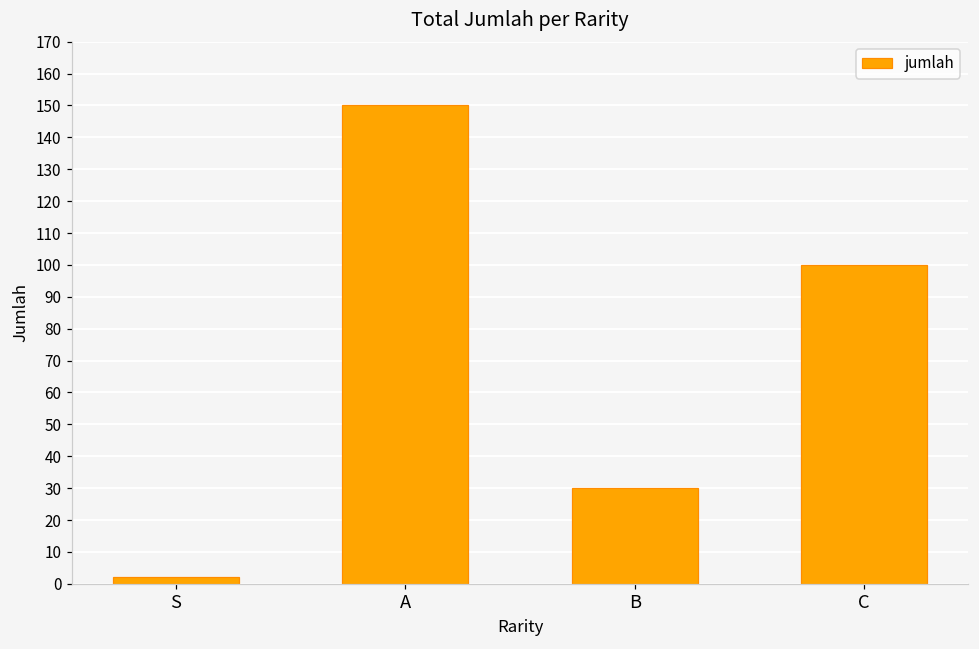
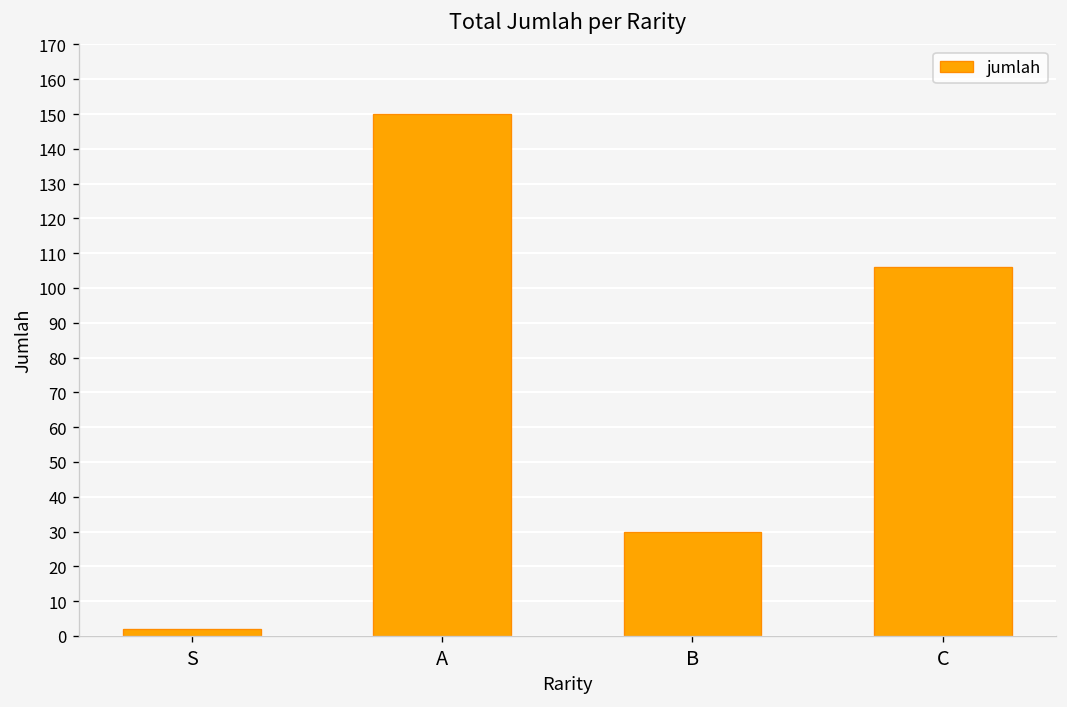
  {
    "S": 2,
    "A": 150,
    "B": 30,
-   "C": 100
+   "C": 106
  }
